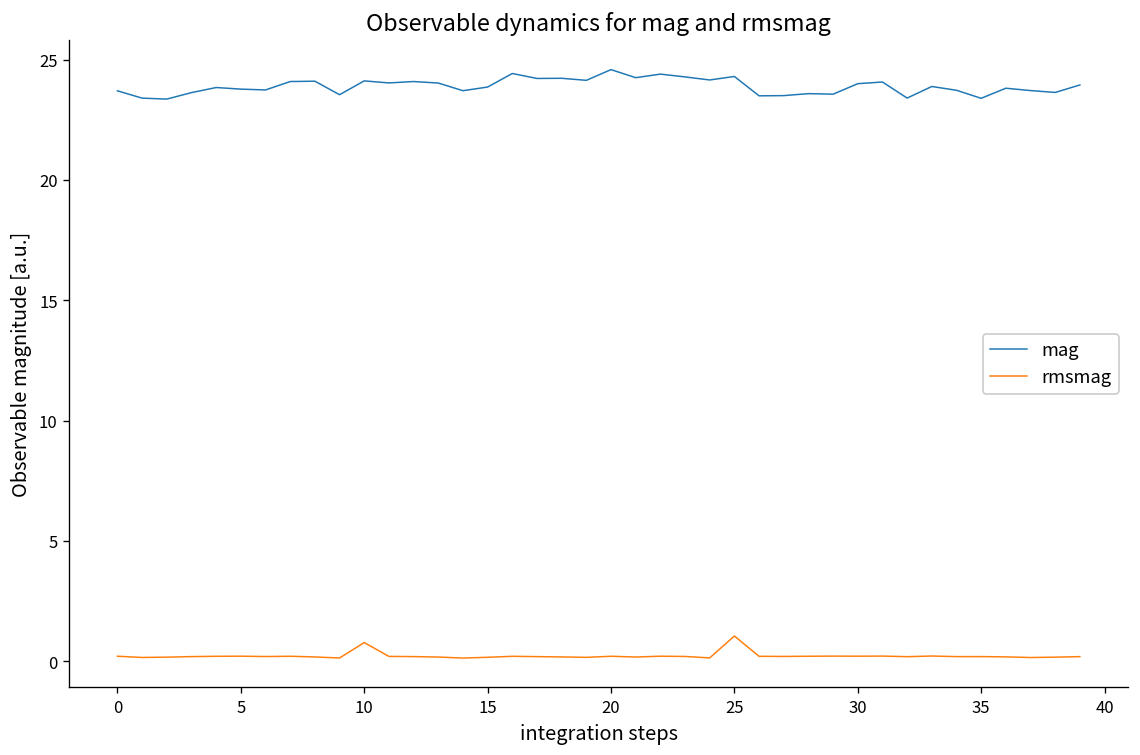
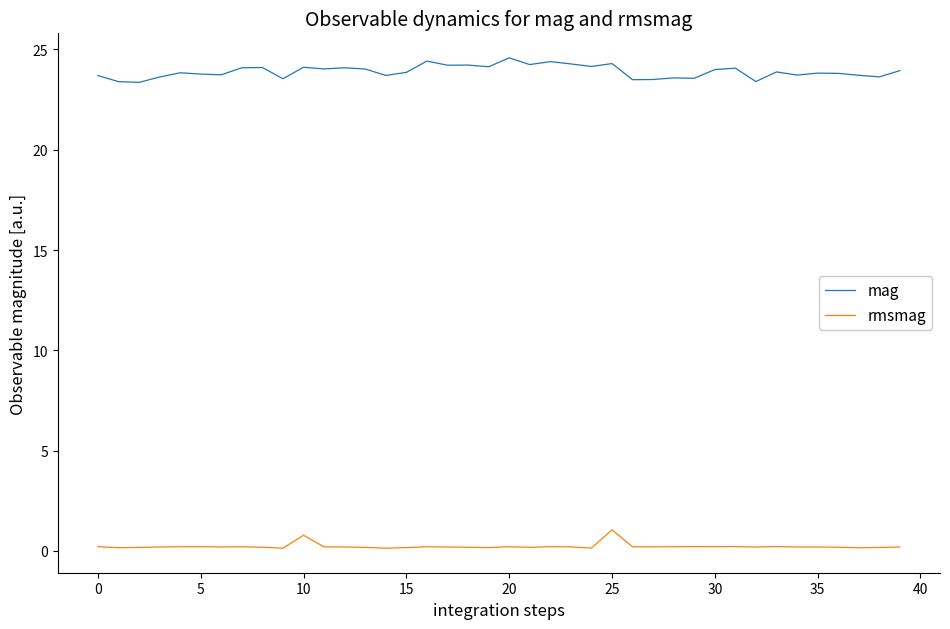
  {
    "mag": {
      "0": 23.7,
      "5": 23.8,
      "10": 24.1,
      "15": 23.9,
      "20": 24.6,
      "25": 24.3,
      "30": 24.0,
-     "35": 23.4
+     "35": 23.8
    },
    "rmsmag": {
      "0": 0.2,
      "5": 0.2,
      "10": 0.8,
      "15": 0.2,
      "20": 0.2,
      "25": 1.1,
      "30": 0.2,
      "35": 0.2
    }
  }
